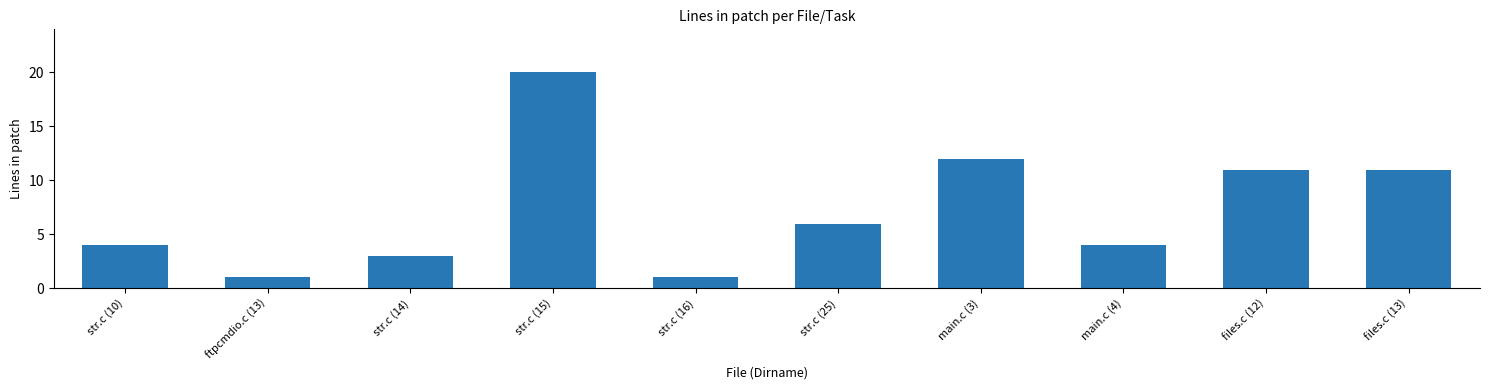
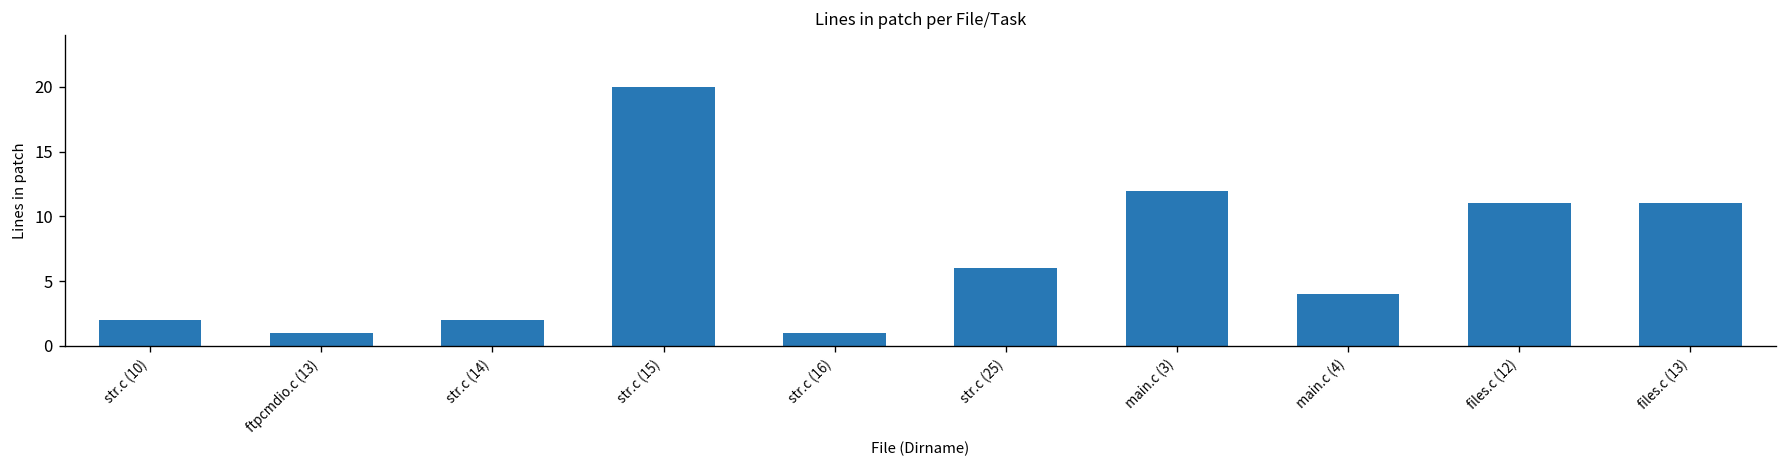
  {
-   "str.c (10)": 4,
+   "str.c (10)": 2,
    "ftpcmdio.c (13)": 1,
-   "str.c (14)": 3,
+   "str.c (14)": 2,
    "str.c (15)": 20,
    "str.c (16)": 1,
    "str.c (25)": 6,
    "main.c (3)": 12,
    "main.c (4)": 4,
    "files.c (12)": 11,
    "files.c (13)": 11
  }
